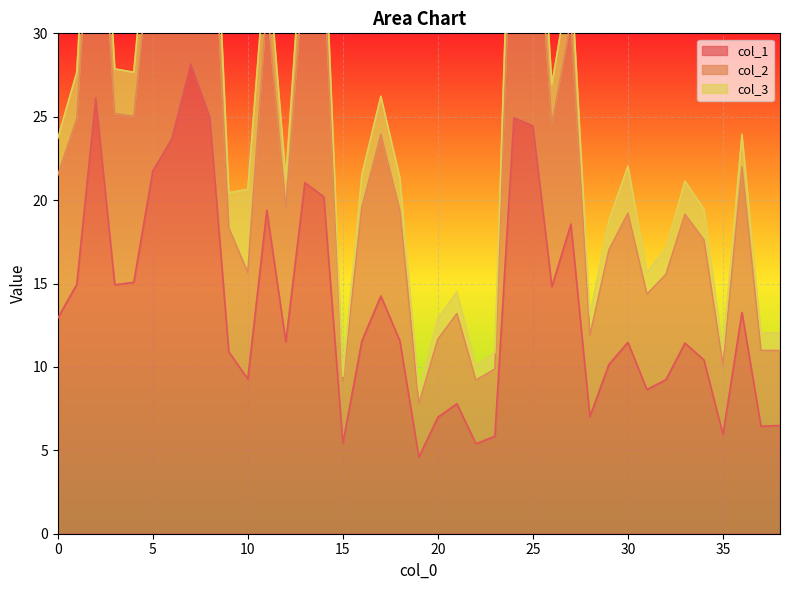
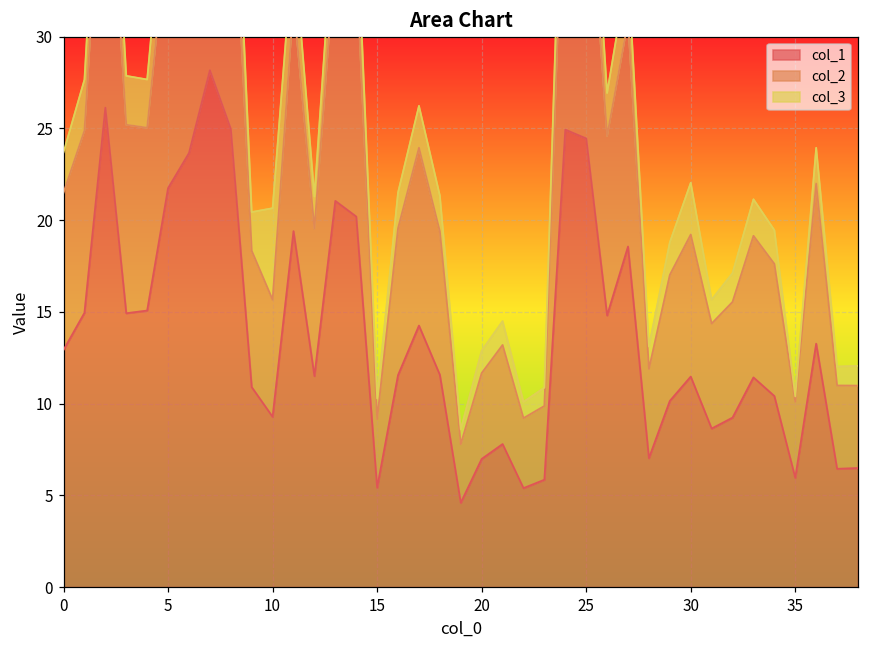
  {
    "col_3": {
      "0": 2.2,
      "10": 5.0,
-     "15": 0.3,
+     "15": 1.1,
      "20": 1.2,
      "30": 2.8,
-     "35": 0.9
+     "35": 0.3
    }
  }
